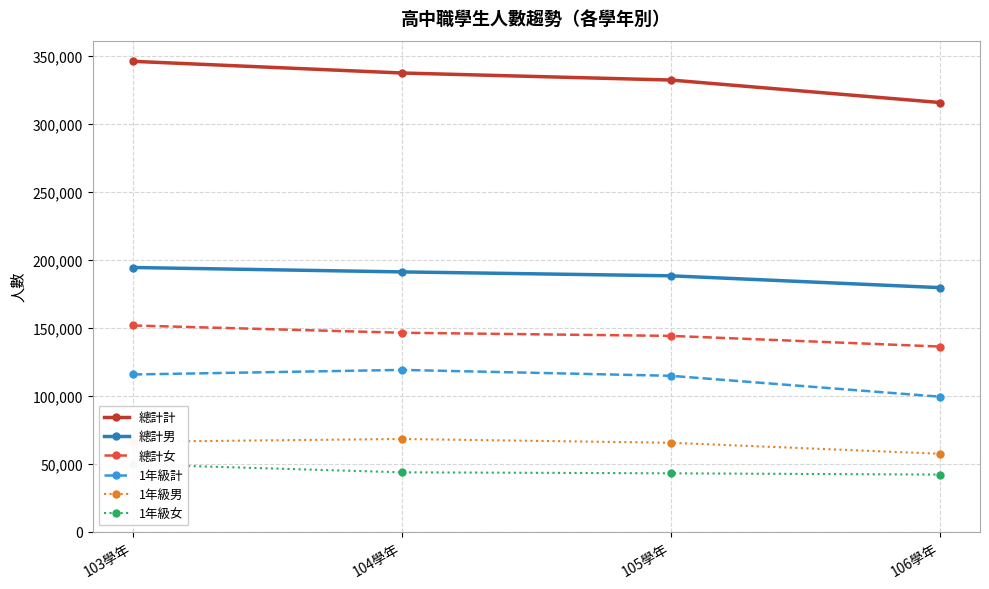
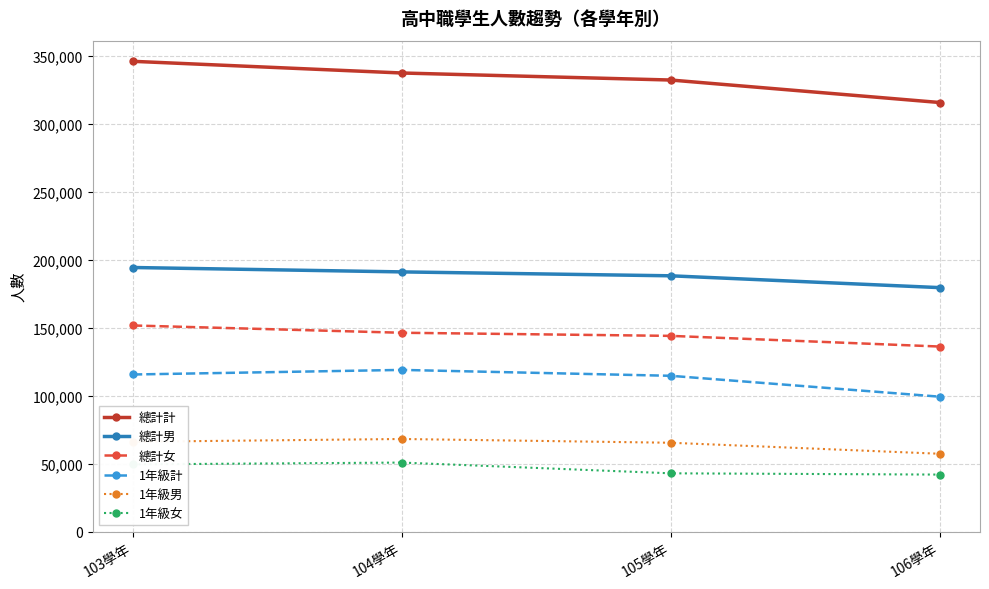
  {
    "1年級女": {
-     "104學年": "44,000",
+     "104學年": "51,000",
      "105學年": "43,000",
      "106學年": "42,000"
    }
  }
